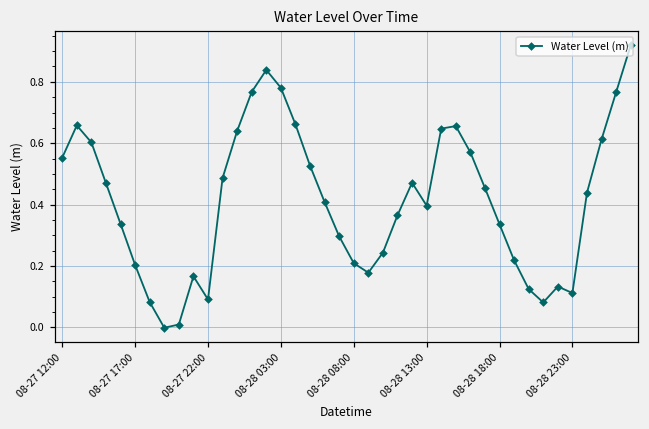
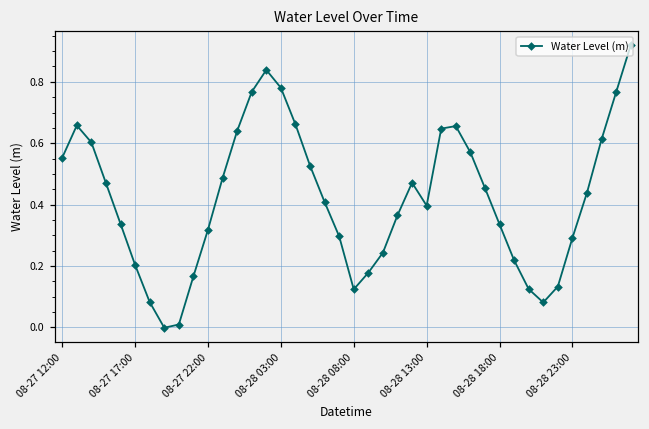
  {
    "08-27 12:00": 0.55,
    "08-27 17:00": 0.20,
-   "08-27 22:00": 0.09,
+   "08-27 22:00": 0.32,
    "08-28 03:00": 0.78,
-   "08-28 08:00": 0.21,
+   "08-28 08:00": 0.12,
    "08-28 13:00": 0.40,
    "08-28 18:00": 0.34,
-   "08-28 23:00": 0.11
+   "08-28 23:00": 0.29
  }
